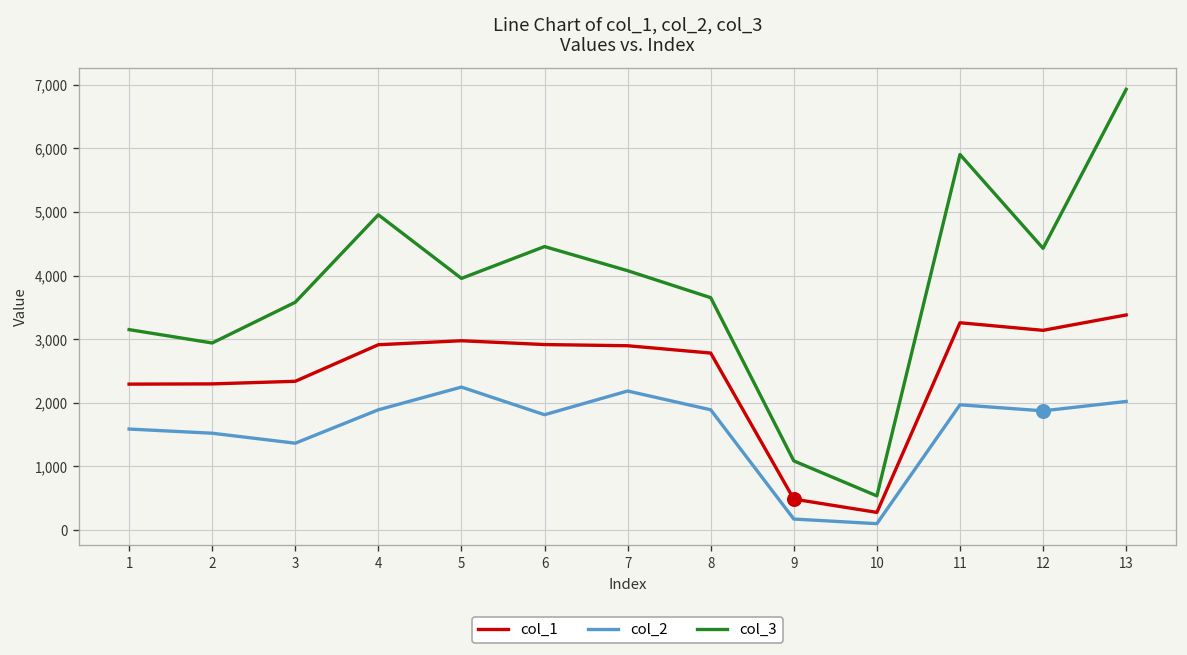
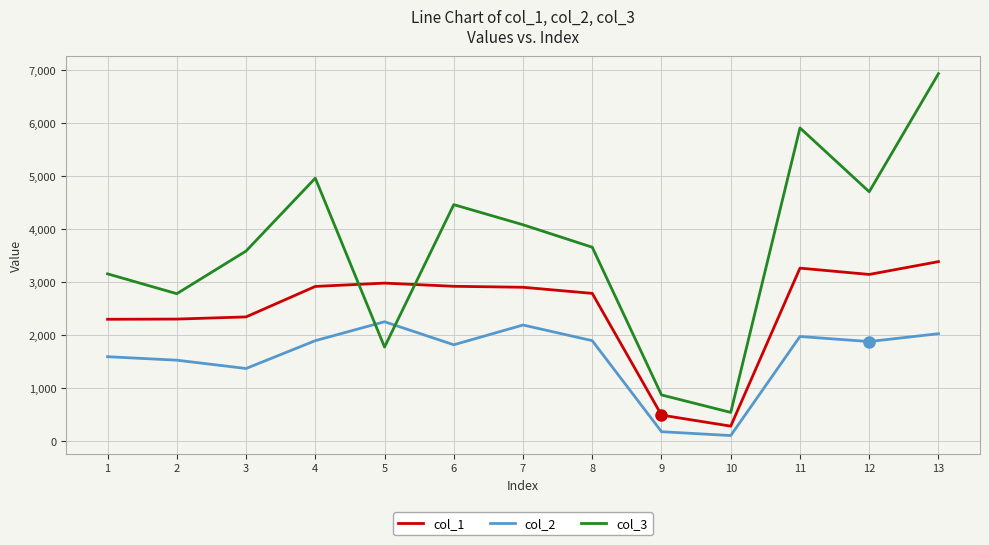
  {
    "col_3": {
      "1": "3,200",
-     "2": "2,900",
+     "2": "2,800",
      "3": "3,600",
      "4": "5,000",
-     "5": "4,000",
+     "5": "1,800",
      "6": "4,500",
      "7": "4,100",
      "8": "3,700",
-     "9": "1,100",
+     "9": "900",
      "10": "500",
      "11": "5,900",
-     "12": "4,400",
+     "12": "4,700",
      "13": "6,900"
    }
  }
